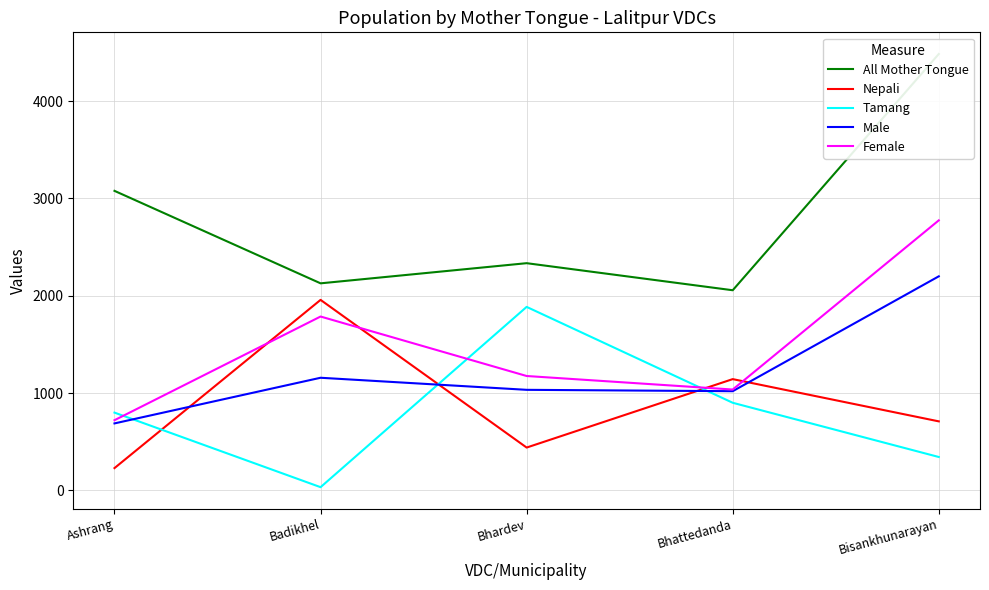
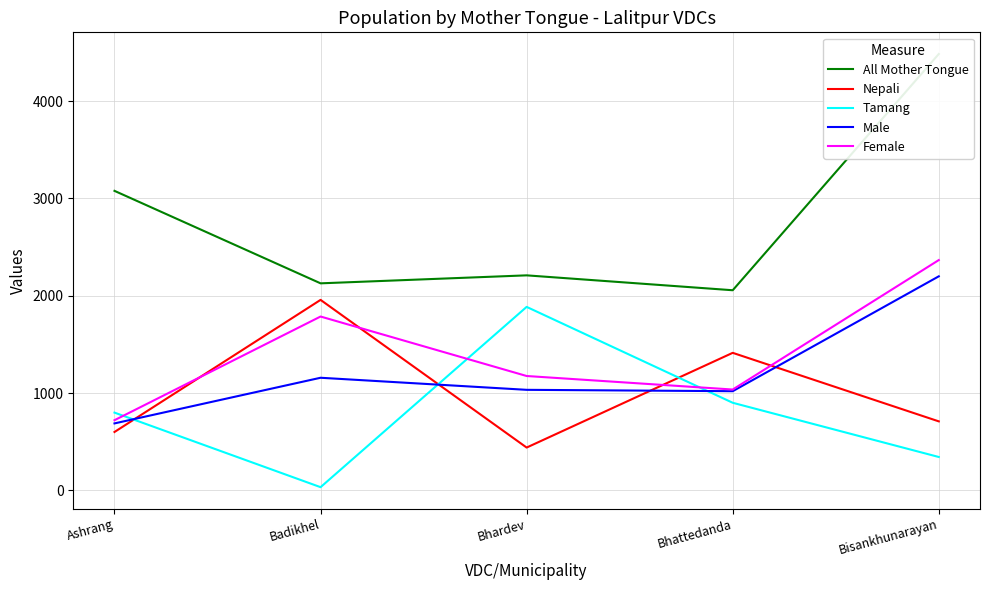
  {
    "All Mother Tongue": {
      "Ashrang": 3100,
      "Badikhel": 2100,
-     "Bhardev": 2300,
+     "Bhardev": 2200,
      "Bhattedanda": 2100
    },
    "Nepali": {
-     "Ashrang": 200,
+     "Ashrang": 600,
      "Badikhel": 2000,
      "Bhardev": 400,
-     "Bhattedanda": 1100,
+     "Bhattedanda": 1400,
      "Bisankhunarayan": 700
    },
    "Tamang": {
      "Ashrang": 800,
      "Badikhel": 0,
      "Bhardev": 1900,
      "Bhattedanda": 900,
      "Bisankhunarayan": 300
    },
    "Male": {
      "Ashrang": 700,
      "Badikhel": 1200,
      "Bhardev": 1000,
      "Bisankhunarayan": 2200
    },
    "Female": {
      "Ashrang": 700,
      "Badikhel": 1800,
      "Bhardev": 1200,
-     "Bisankhunarayan": 2800
+     "Bisankhunarayan": 2400
    }
  }
